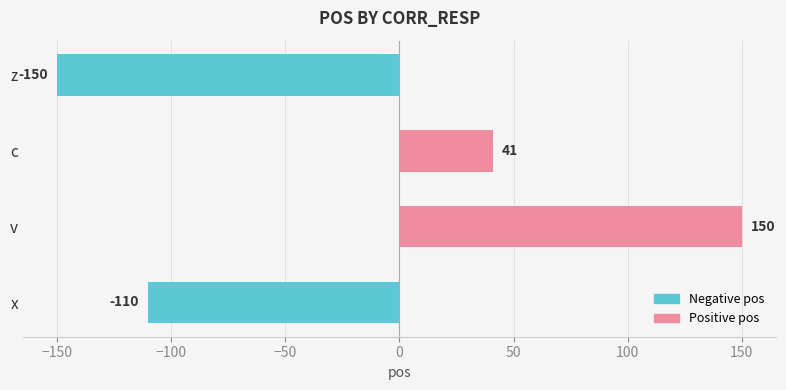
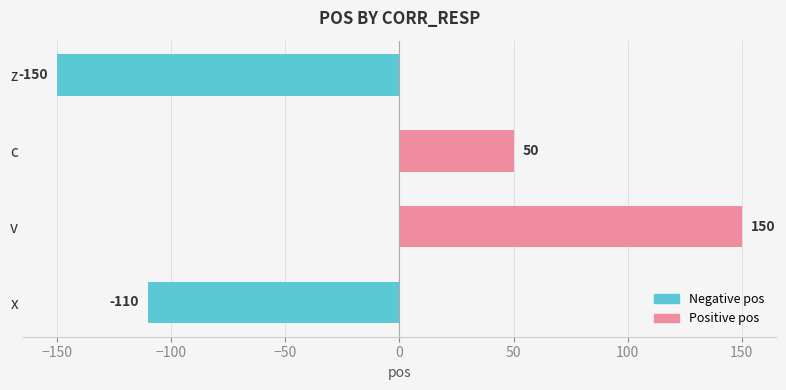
  {
    "z": -150,
-   "c": 41,
+   "c": 50,
    "v": 150,
    "x": -110
  }
